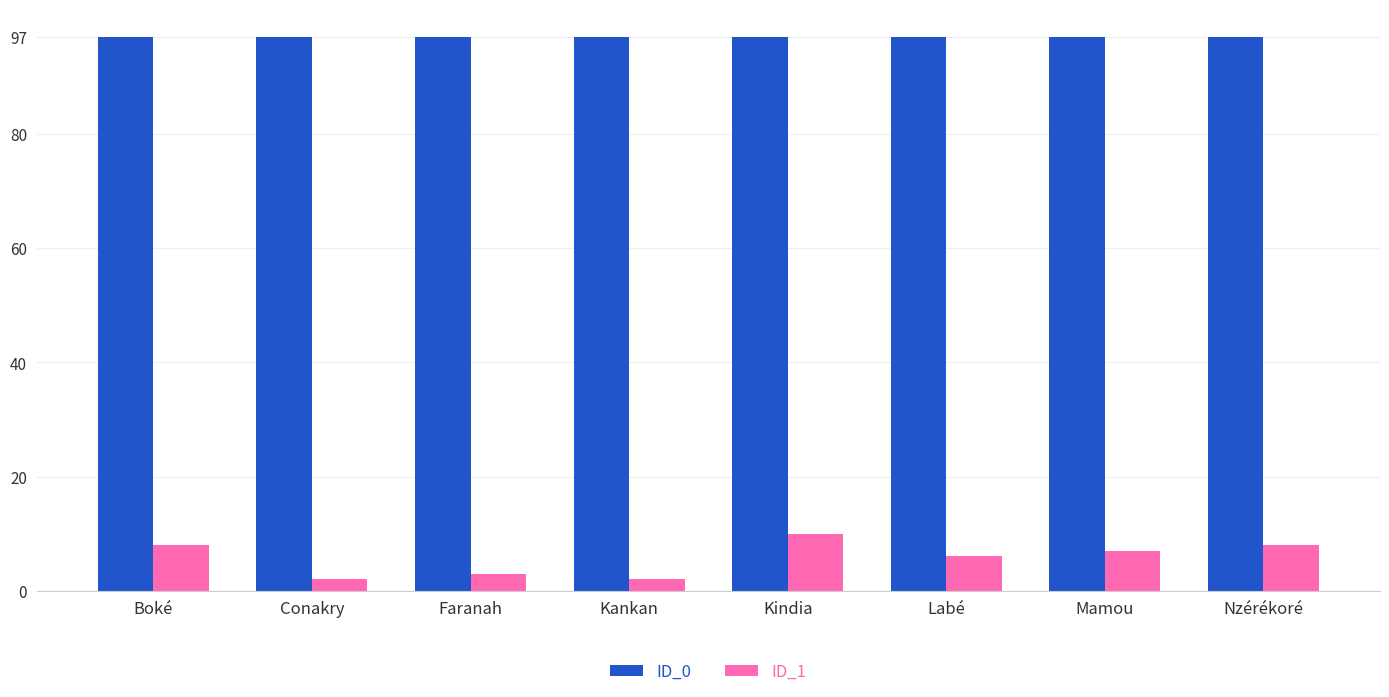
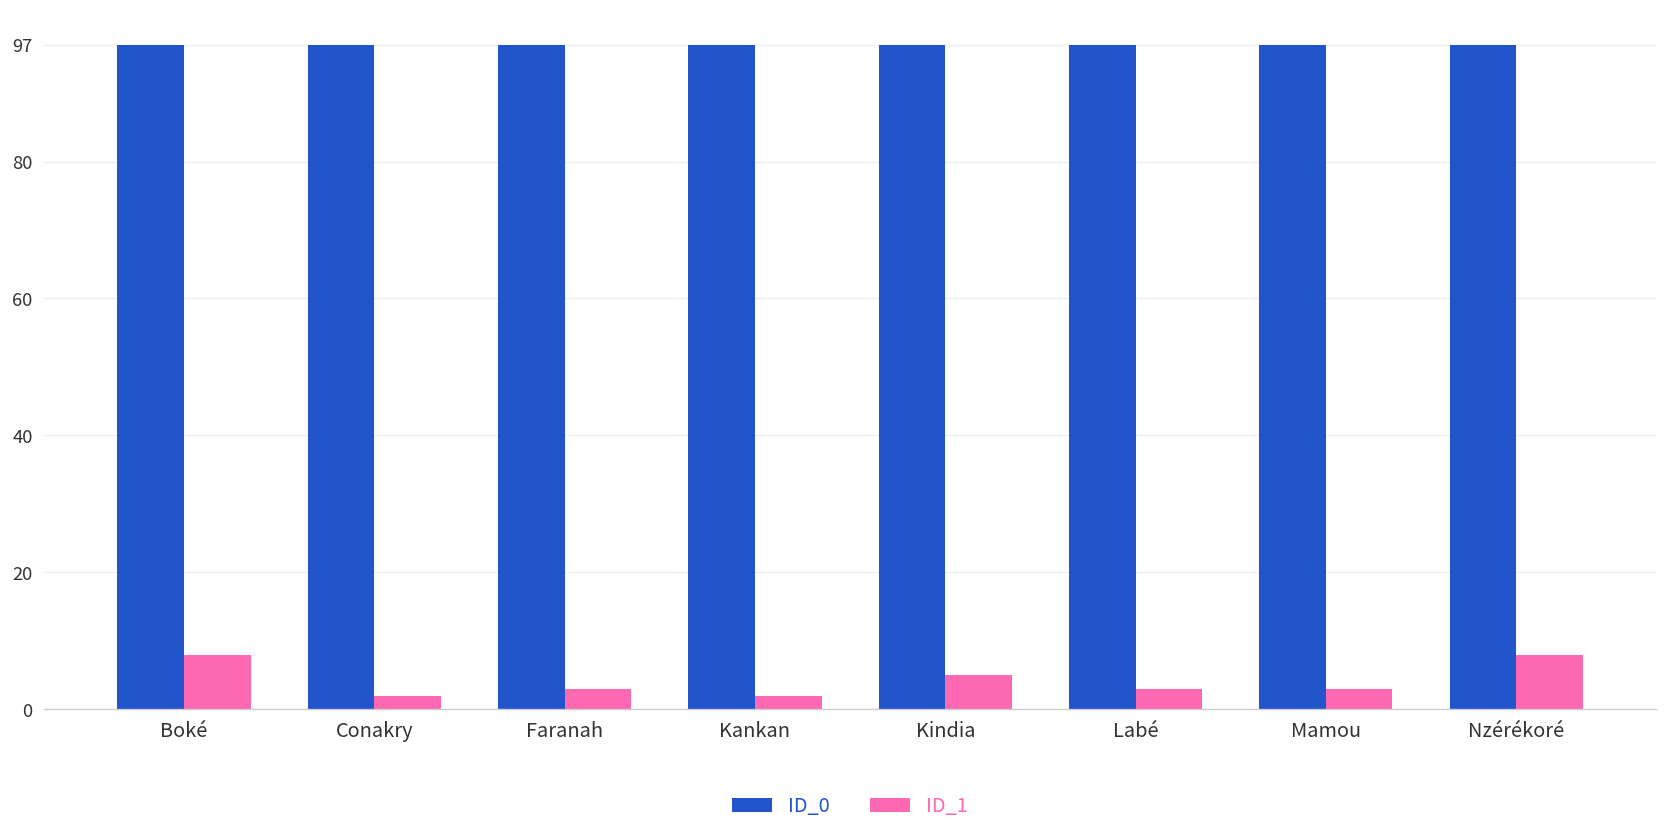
  {
    "ID_0": {
      "Boké": 97,
      "Conakry": 97,
      "Faranah": 97,
      "Kankan": 97,
      "Kindia": 97,
      "Labé": 97,
      "Mamou": 97,
      "Nzérékoré": 97
    },
    "ID_1": {
      "Boké": 8,
      "Conakry": 2,
      "Faranah": 3,
      "Kankan": 2,
-     "Kindia": 10,
-     "Labé": 6,
-     "Mamou": 7,
+     "Kindia": 5,
+     "Labé": 3,
+     "Mamou": 3,
      "Nzérékoré": 8
    }
  }
